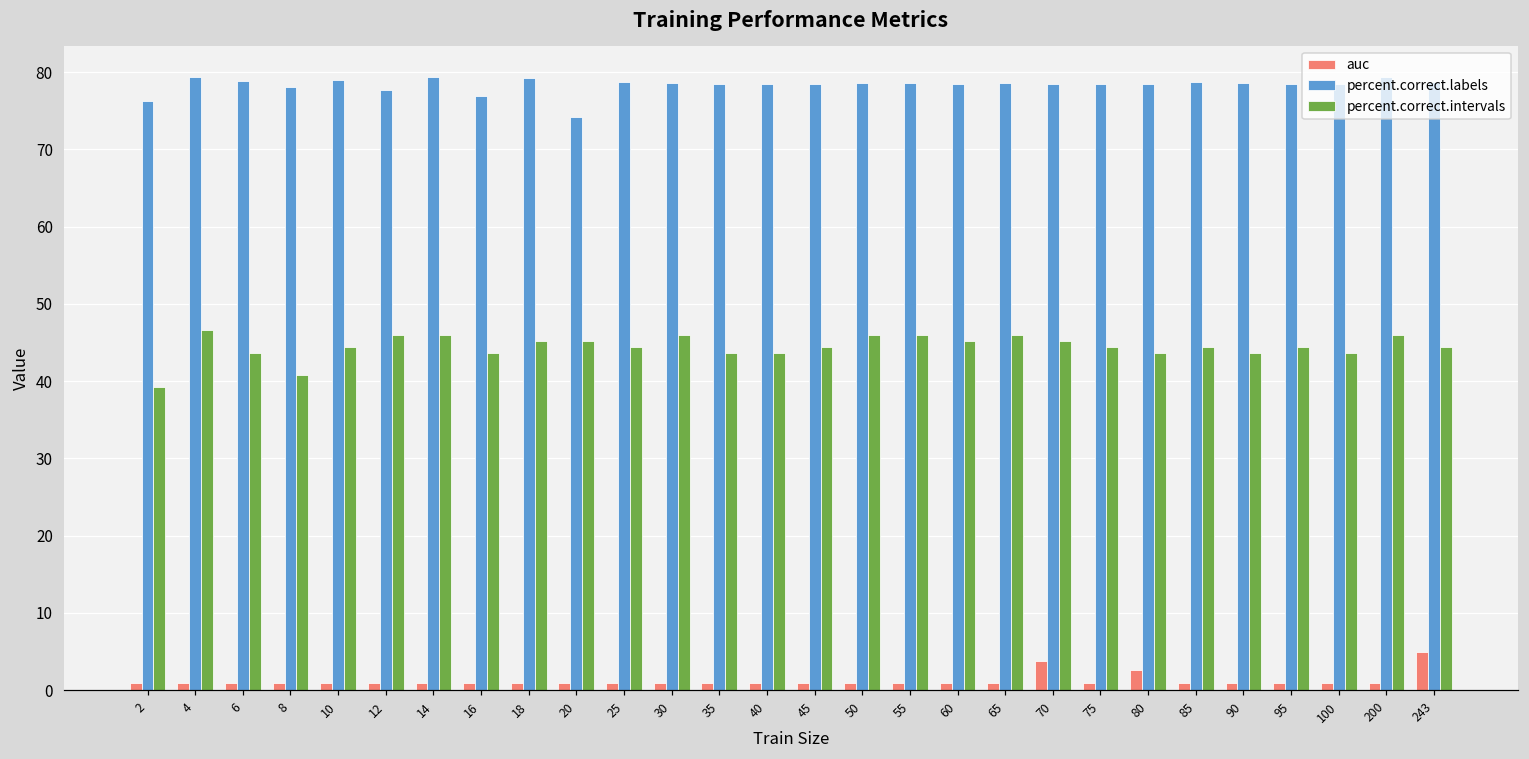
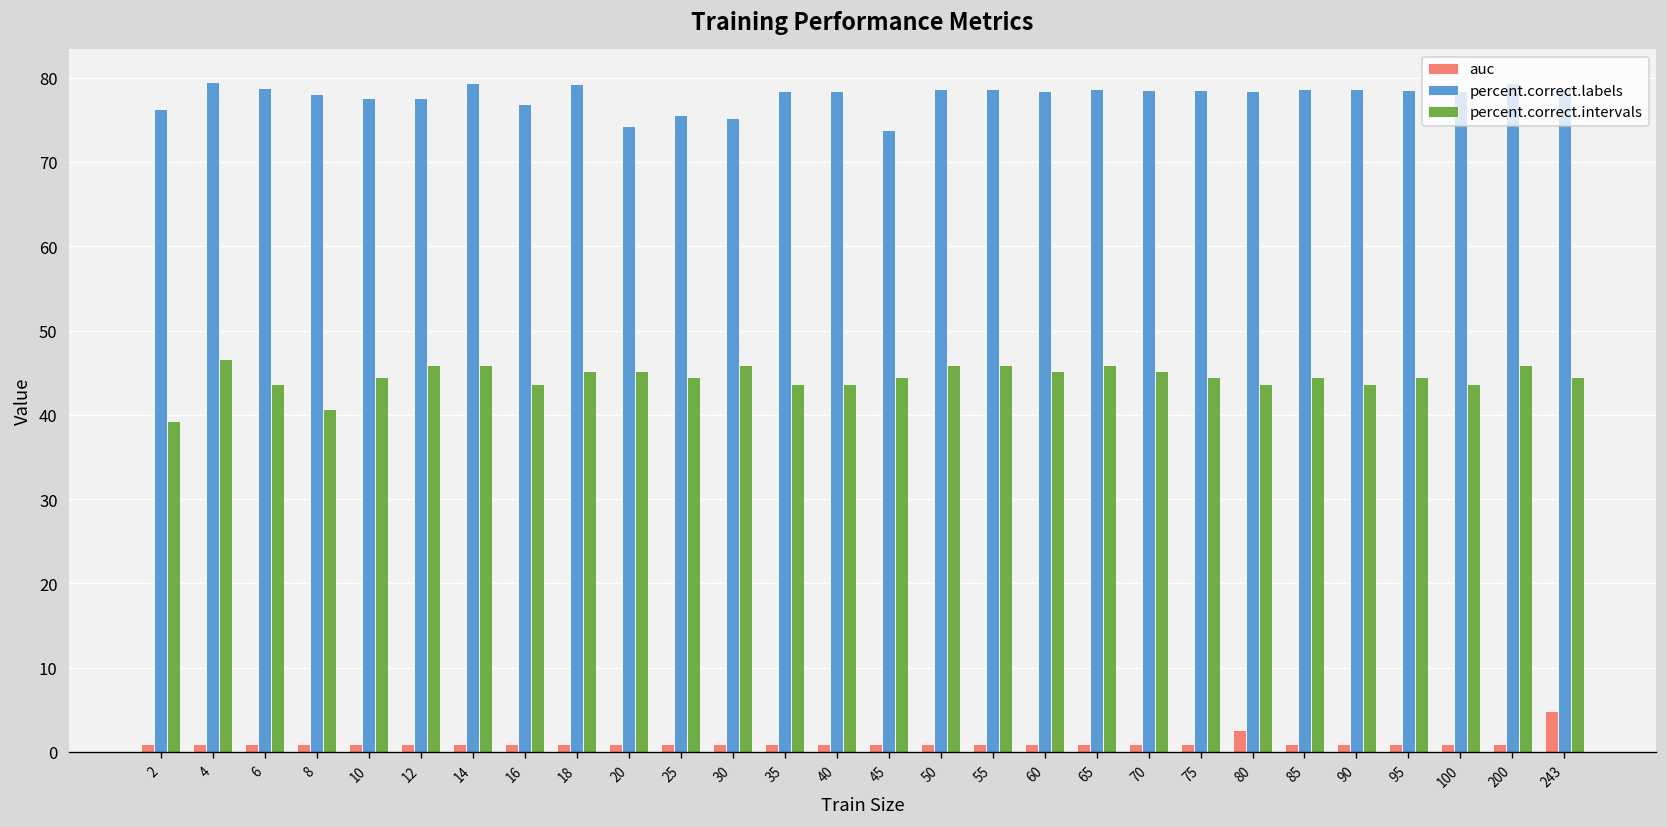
  {
    "auc": {
      "2": 1,
      "4": 1,
      "6": 1,
      "8": 1,
      "10": 1,
      "12": 1,
      "14": 1,
      "16": 1,
      "18": 1,
      "20": 1,
      "25": 1,
      "30": 1,
      "35": 1,
      "40": 1,
      "45": 1,
      "50": 1,
      "55": 1,
      "60": 1,
      "65": 1,
-     "70": 4,
+     "70": 1,
      "75": 1,
      "80": 3,
      "85": 1,
      "90": 1,
      "95": 1,
      "100": 1,
      "200": 1,
      "243": 5
    },
    "percent.correct.labels": {
      "2": 76,
      "4": 79,
      "6": 79,
      "8": 78,
-     "10": 79,
+     "10": 78,
      "12": 78,
      "14": 79,
      "16": 77,
      "18": 79,
      "20": 74,
-     "25": 79,
-     "30": 79,
+     "25": 76,
+     "30": 75,
      "35": 78,
      "40": 78,
-     "45": 78,
+     "45": 74,
      "50": 79,
      "55": 79,
      "60": 78,
      "65": 79,
      "70": 78,
      "75": 78,
      "80": 78,
      "85": 79,
      "90": 79,
      "95": 78
    },
    "percent.correct.intervals": {
      "2": 39,
      "4": 47,
      "6": 44,
      "8": 41,
      "10": 44,
      "12": 46,
      "14": 46,
      "16": 44,
      "18": 45,
      "20": 45,
      "25": 44,
      "30": 46,
      "35": 44,
      "40": 44,
      "45": 44,
      "50": 46,
      "55": 46,
      "60": 45,
      "65": 46,
      "70": 45,
      "75": 44,
      "80": 44,
      "85": 44,
      "90": 44,
      "95": 44,
      "100": 44,
      "200": 46,
      "243": 44
    }
  }
